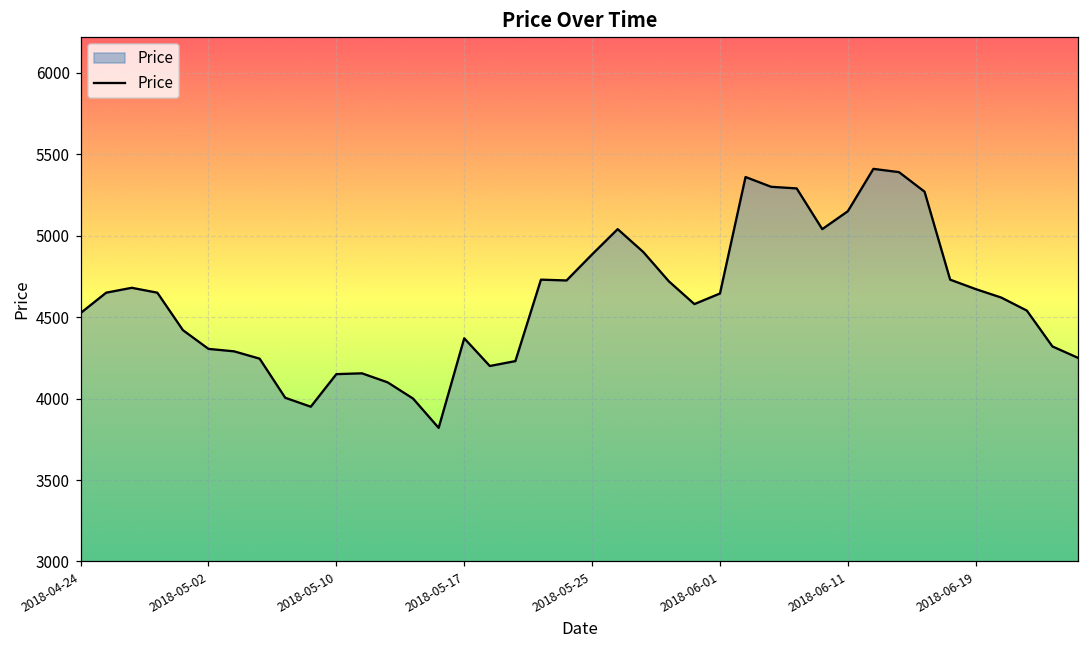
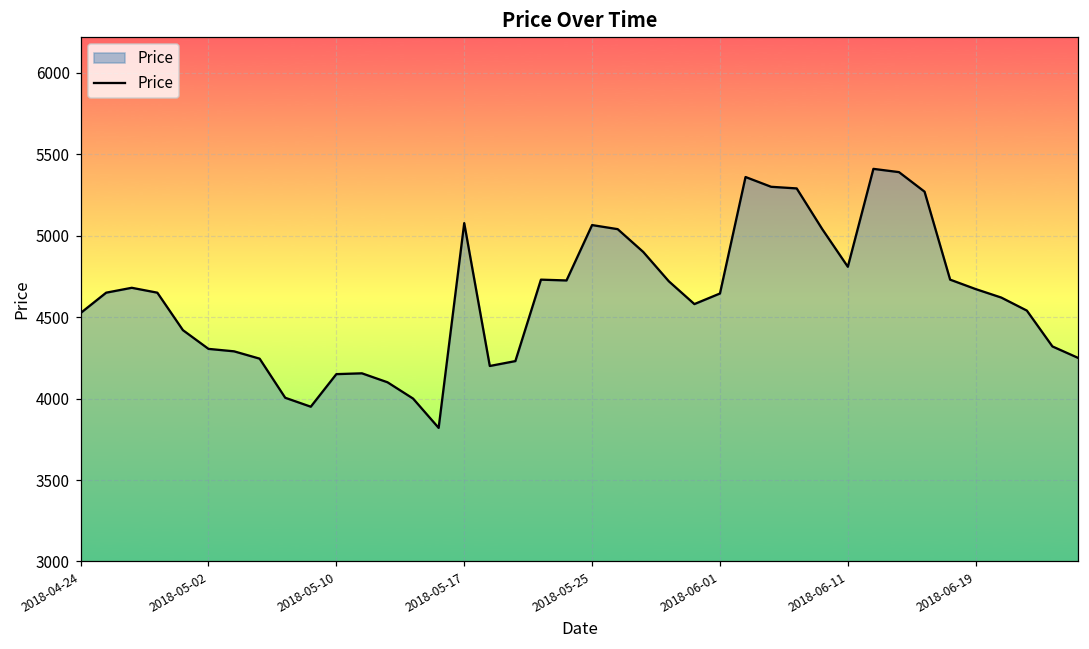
  {
    "2018-04-24": 4530,
    "2018-05-02": 4310,
    "2018-05-10": 4150,
-   "2018-05-17": 4370,
-   "2018-05-25": 4890,
+   "2018-05-17": 5080,
+   "2018-05-25": 5070,
    "2018-06-01": 4650,
-   "2018-06-11": 5150,
+   "2018-06-11": 4810,
    "2018-06-19": 4670
  }
